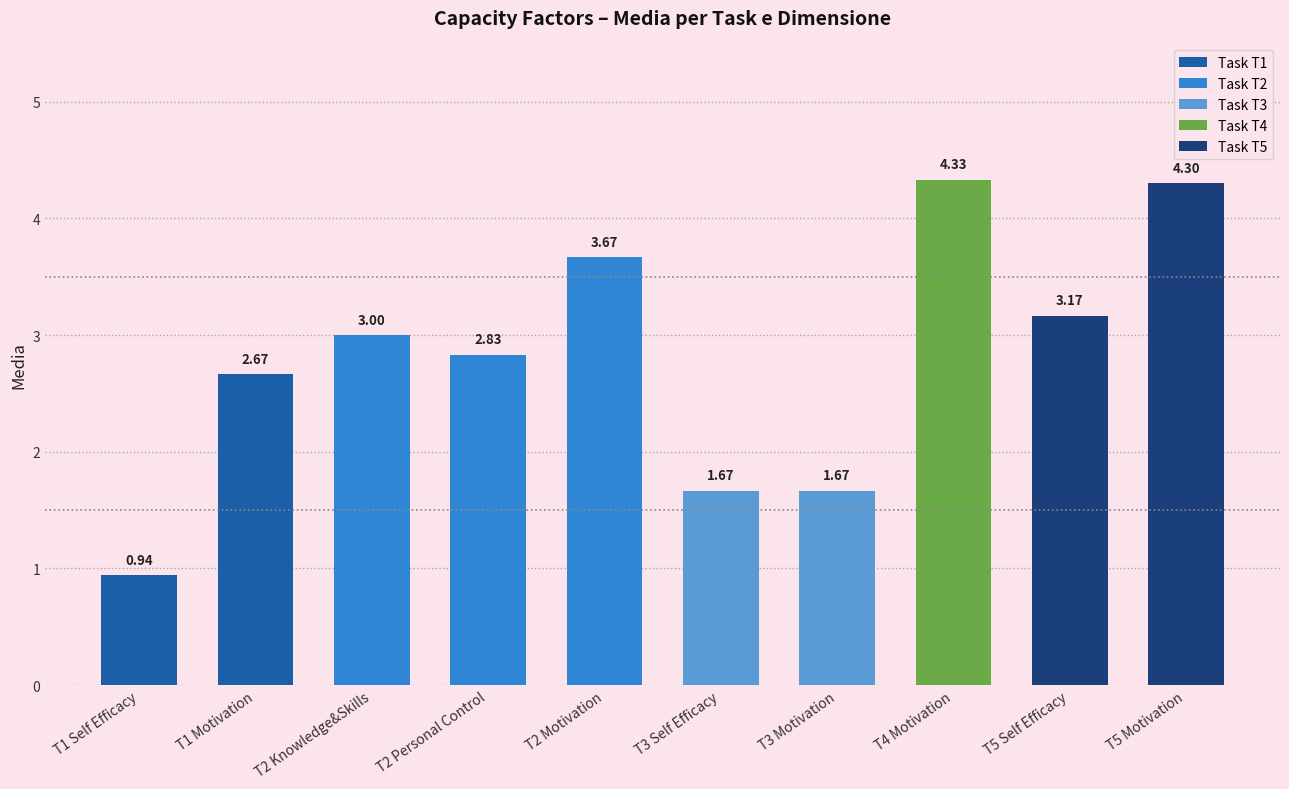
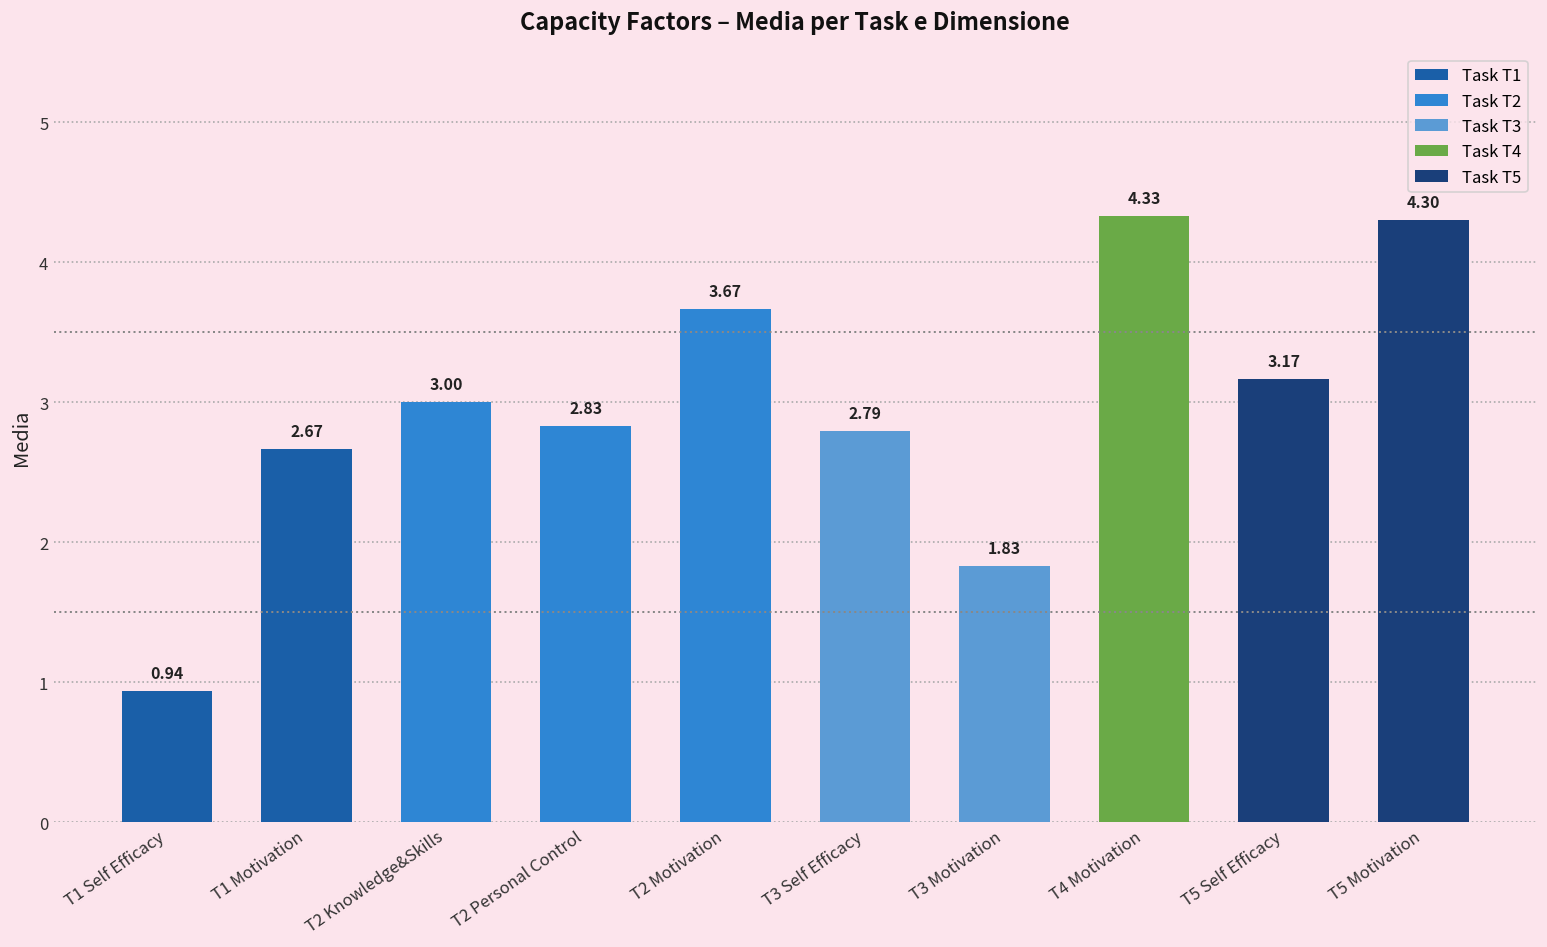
  {
    "T1 Self Efficacy": 0.94,
    "T1 Motivation": 2.67,
    "T2 Knowledge&Skills": 3.00,
    "T2 Personal Control": 2.83,
    "T2 Motivation": 3.67,
-   "T3 Self Efficacy": 1.67,
-   "T3 Motivation": 1.67,
+   "T3 Self Efficacy": 2.79,
+   "T3 Motivation": 1.83,
    "T4 Motivation": 4.33,
    "T5 Self Efficacy": 3.17,
    "T5 Motivation": 4.30
  }
